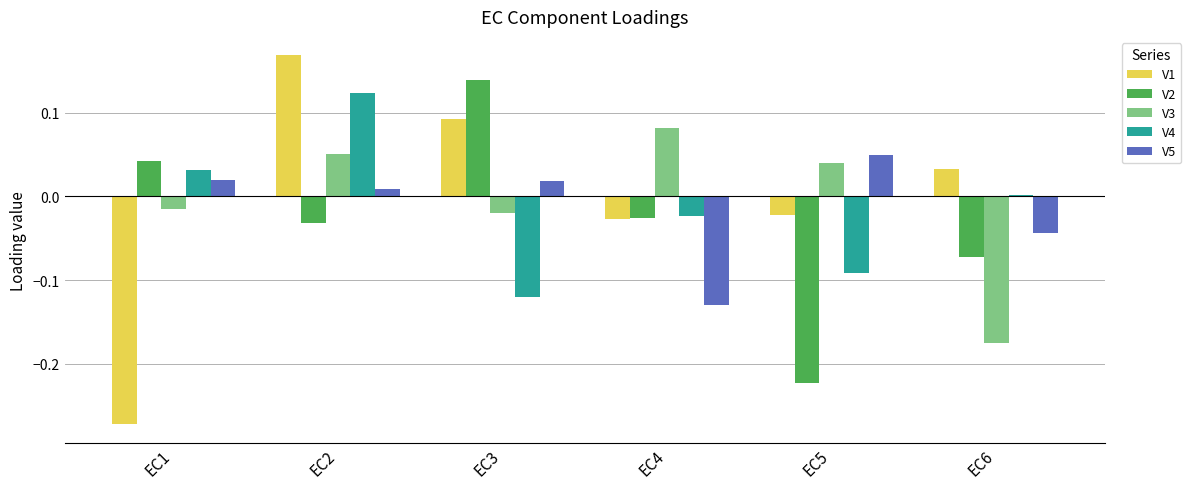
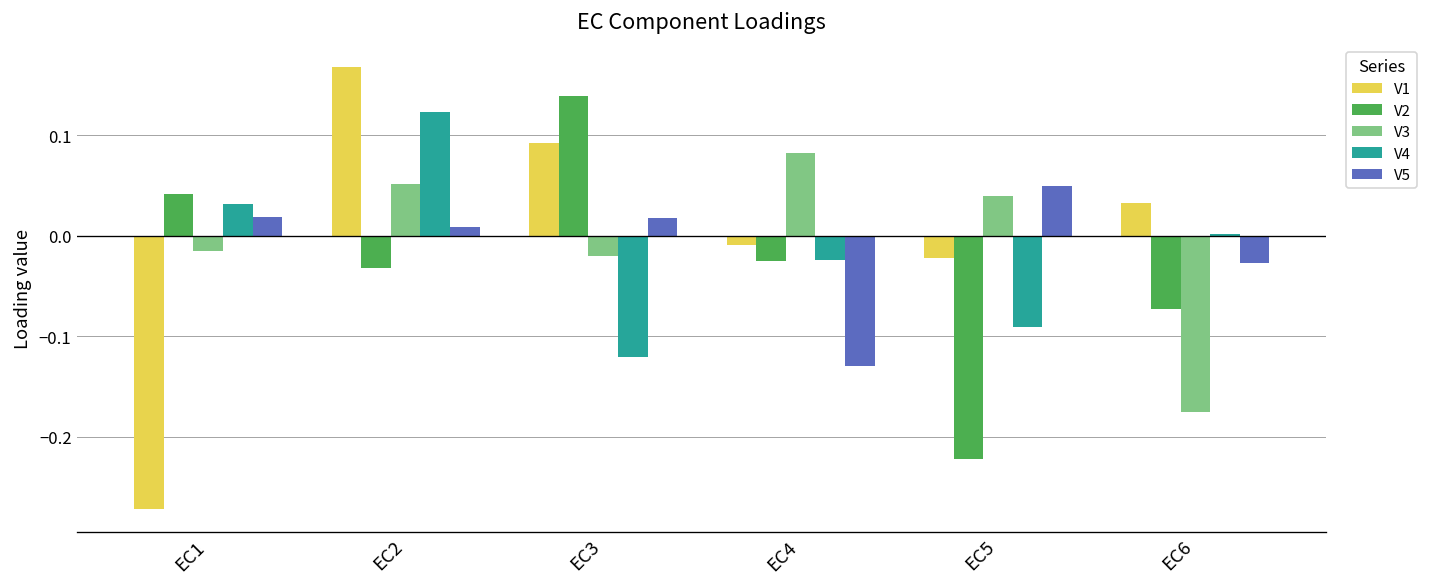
  {
    "V1": {
      "EC1": -0.27,
      "EC2": 0.17,
      "EC3": 0.09,
-     "EC4": -0.03,
+     "EC4": -0.01,
      "EC5": -0.02,
      "EC6": 0.03
    },
    "V2": {
      "EC1": 0.04,
      "EC2": -0.03,
      "EC3": 0.14,
      "EC4": -0.03,
      "EC5": -0.22,
      "EC6": -0.07
    },
    "V3": {
      "EC1": -0.01,
      "EC2": 0.05,
      "EC3": -0.02,
      "EC4": 0.08,
      "EC5": 0.04,
      "EC6": -0.18
    },
    "V4": {
      "EC1": 0.03,
      "EC2": 0.12,
      "EC3": -0.12,
      "EC4": -0.02,
      "EC5": -0.09
    },
    "V5": {
      "EC1": 0.02,
      "EC2": 0.01,
      "EC3": 0.02,
      "EC4": -0.13,
      "EC5": 0.05,
-     "EC6": -0.04
+     "EC6": -0.03
    }
  }
